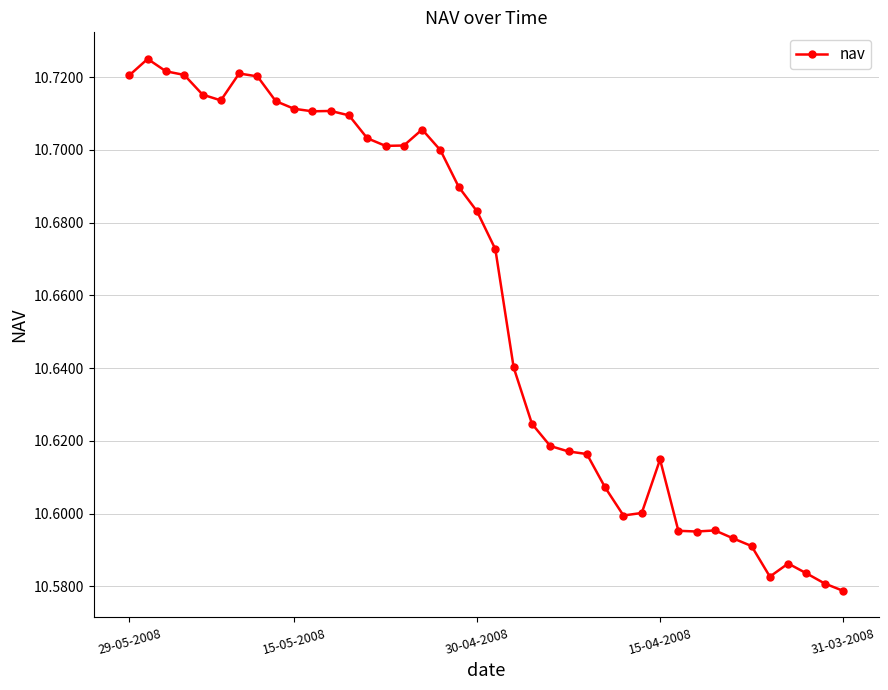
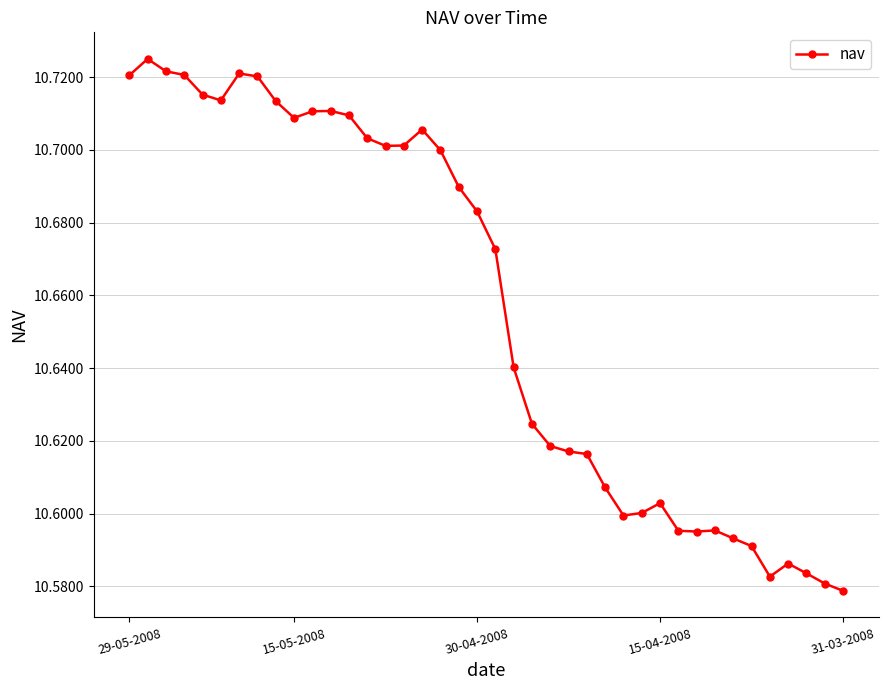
  {
    "29-05-2008": 10.721,
-   "15-05-2008": 10.711,
+   "15-05-2008": 10.709,
    "30-04-2008": 10.683,
-   "15-04-2008": 10.615,
+   "15-04-2008": 10.603,
    "31-03-2008": 10.579
  }
